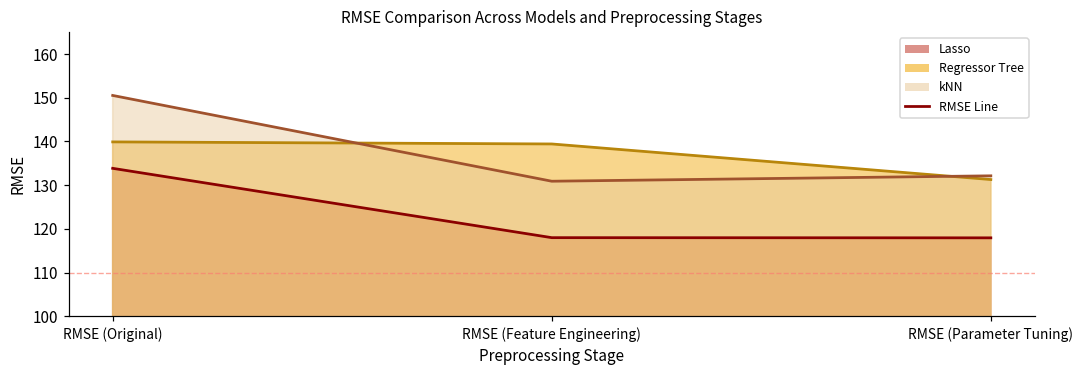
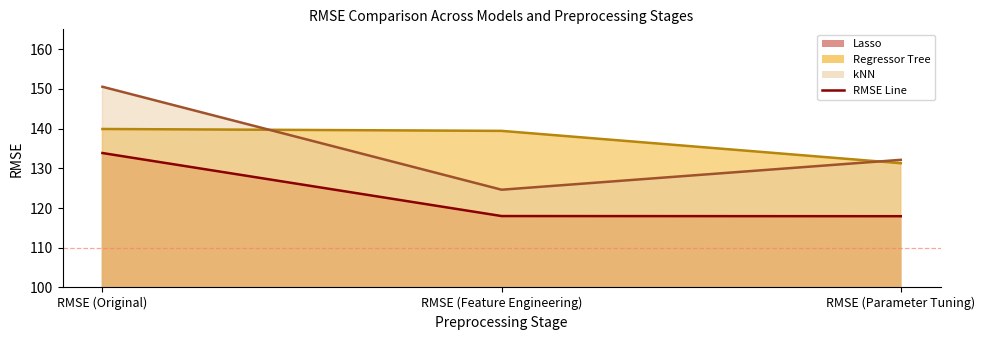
  {
    "Lasso": {
      "RMSE (Original)": 134,
      "RMSE (Feature Engineering)": 118,
      "RMSE (Parameter Tuning)": 118
    },
    "Regressor Tree": {
      "RMSE (Original)": 140,
      "RMSE (Feature Engineering)": 139,
      "RMSE (Parameter Tuning)": 131
    },
    "kNN": {
      "RMSE (Original)": 151,
-     "RMSE (Feature Engineering)": 131,
+     "RMSE (Feature Engineering)": 125,
      "RMSE (Parameter Tuning)": 132
    }
  }
